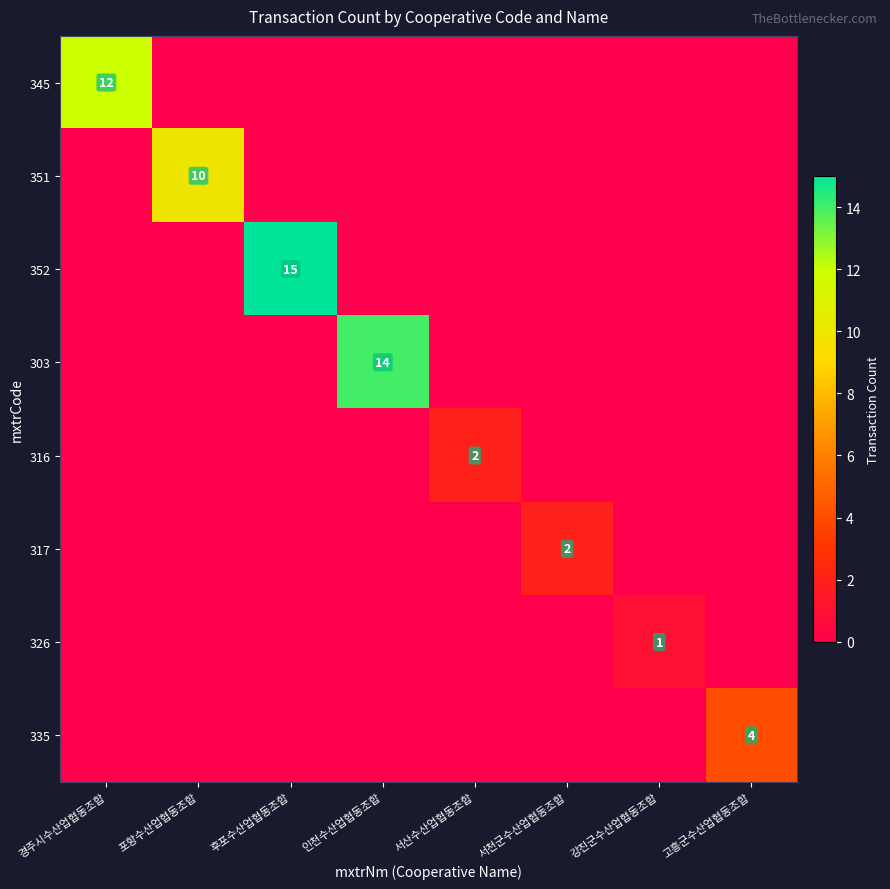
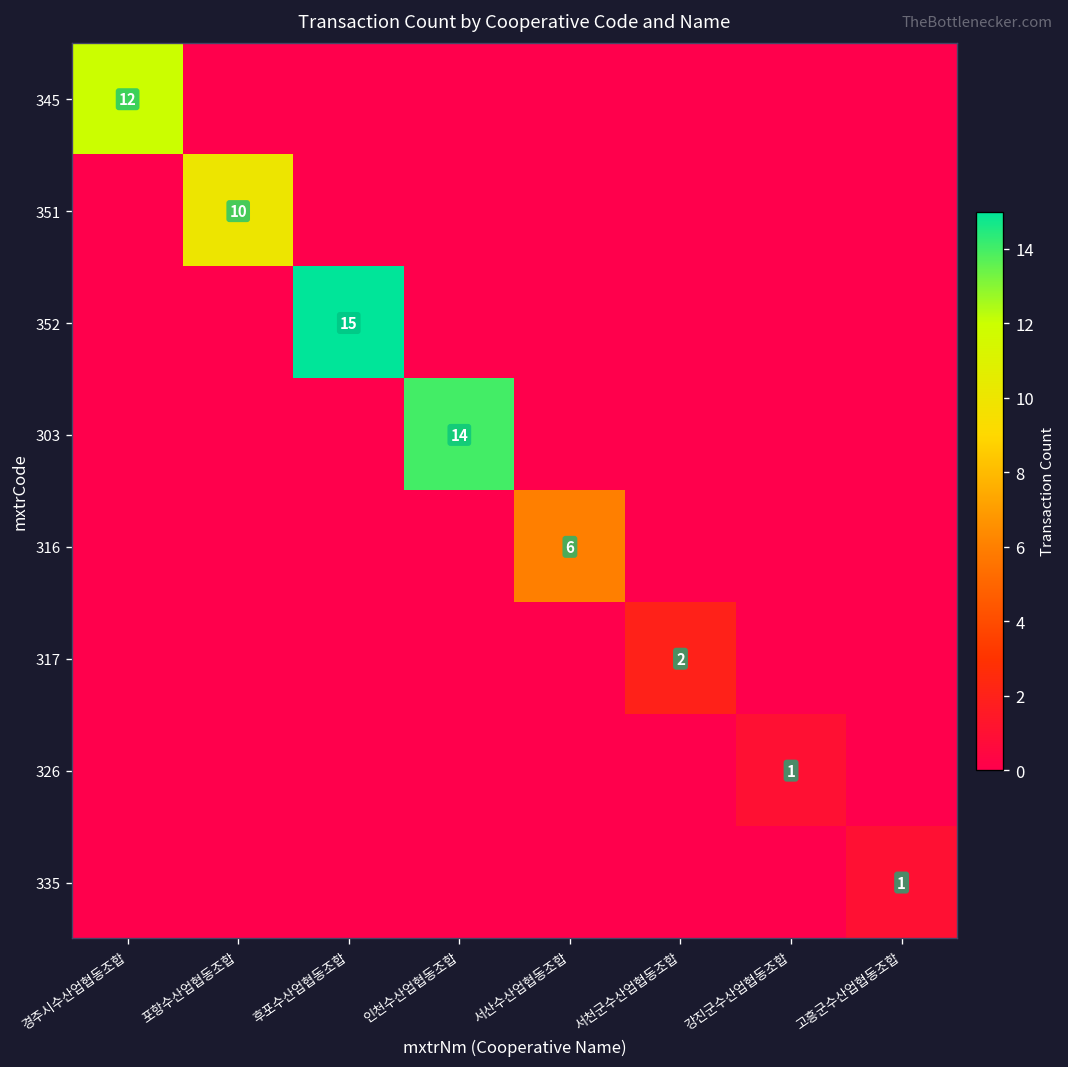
  {
    "316": {
-     "서산수산업협동조합": 2
+     "서산수산업협동조합": 6
    },
    "335": {
-     "고흥군수산업협동조합": 4
+     "고흥군수산업협동조합": 1
    }
  }
